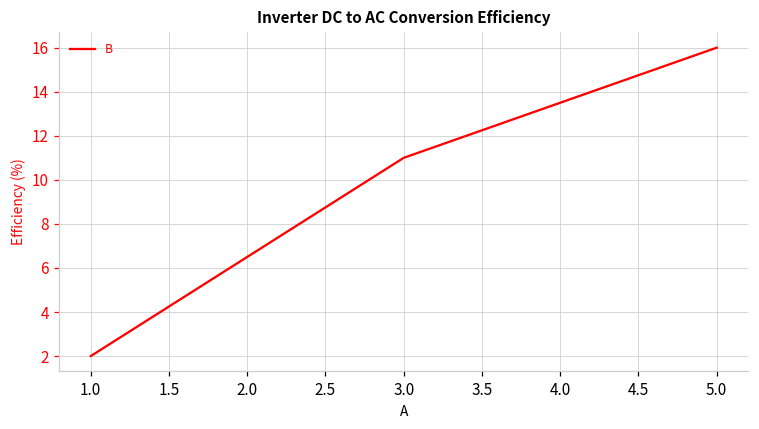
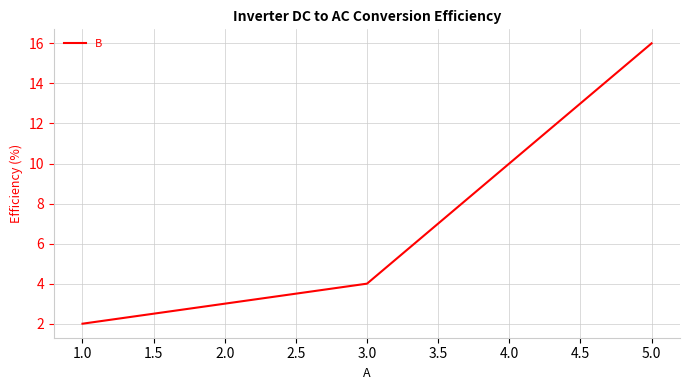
  {
    "1.0": 2,
-   "3.0": 11,
+   "3.0": 4,
    "5.0": 16
  }
